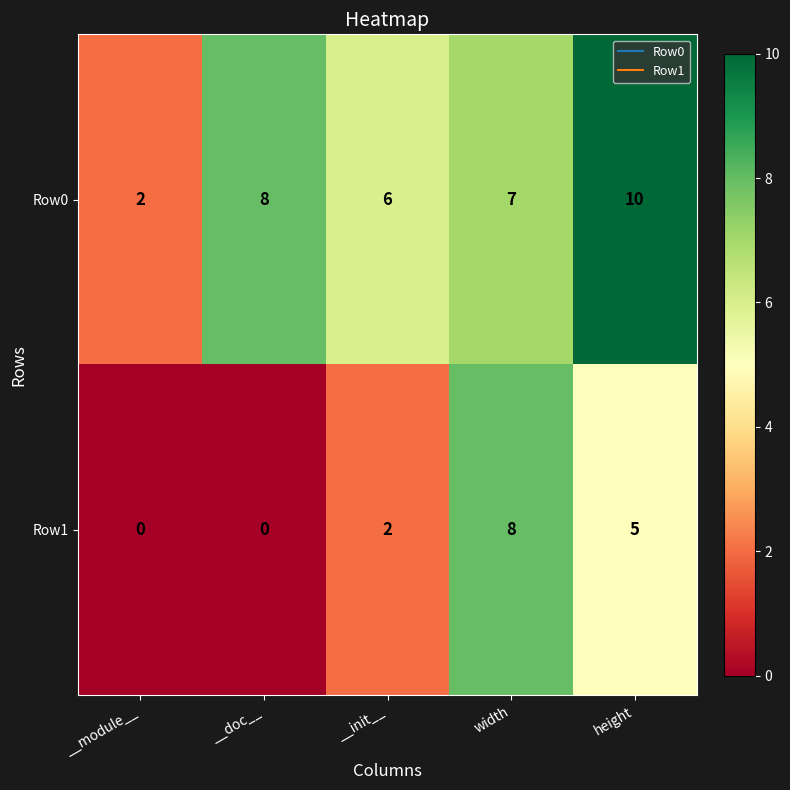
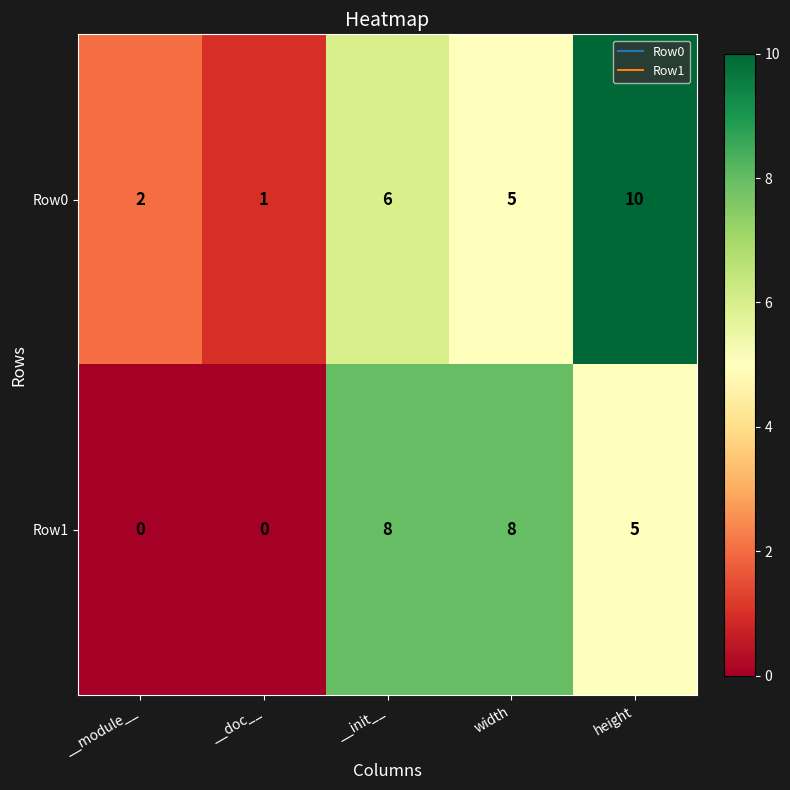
  {
    "Row0": {
      "__module__": 2,
-     "__doc__": 8,
+     "__doc__": 1,
      "__init__": 6,
-     "width": 7,
+     "width": 5,
      "height": 10
    },
    "Row1": {
      "__module__": 0,
      "__doc__": 0,
-     "__init__": 2,
+     "__init__": 8,
      "width": 8,
      "height": 5
    }
  }
